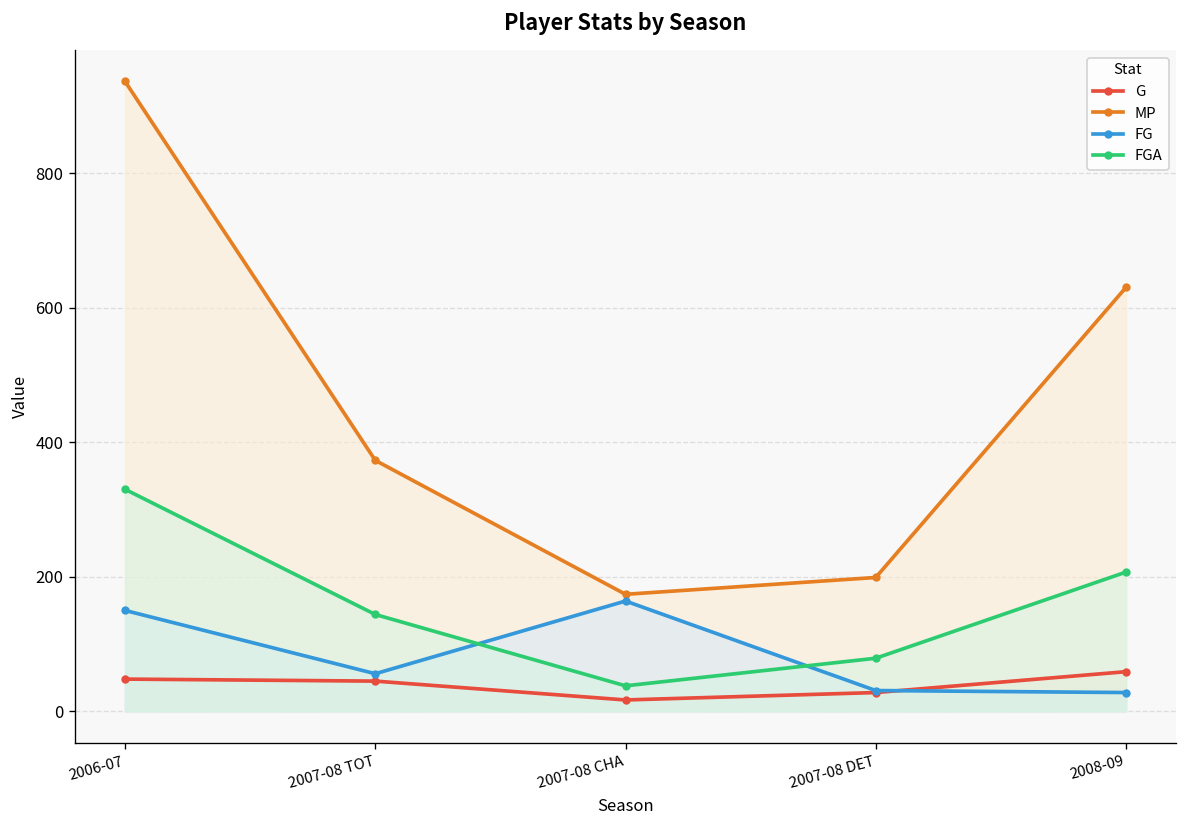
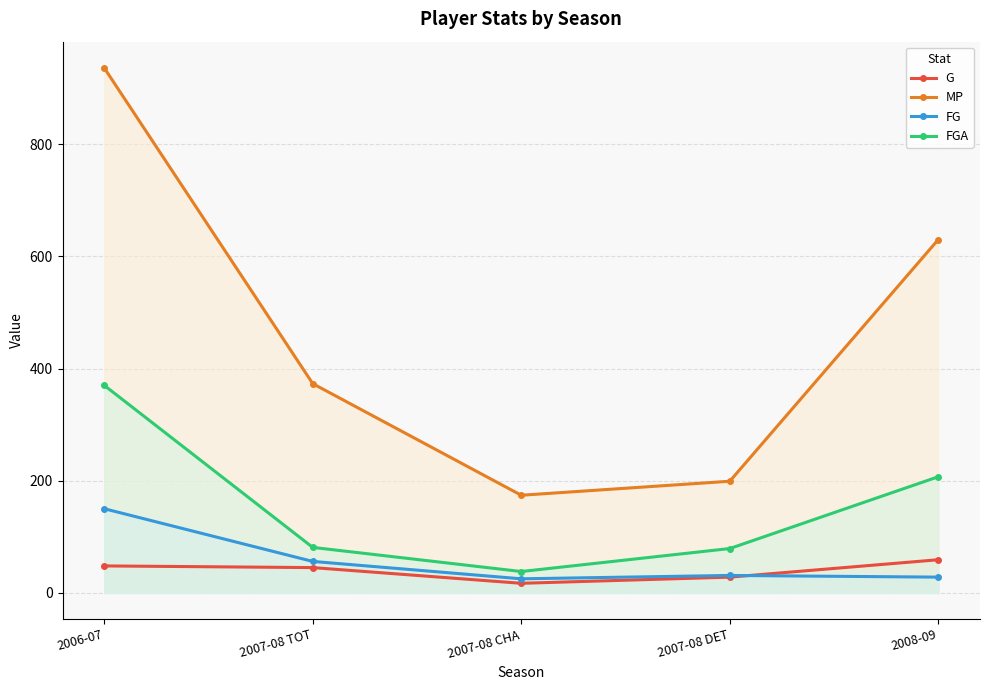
  {
    "FG": {
      "2006-07": 150,
      "2007-08 TOT": 60,
-     "2007-08 CHA": 160,
+     "2007-08 CHA": 30,
      "2008-09": 30
    },
    "FGA": {
-     "2006-07": 330,
-     "2007-08 TOT": 140,
+     "2006-07": 370,
+     "2007-08 TOT": 80,
      "2007-08 CHA": 40,
      "2007-08 DET": 80,
      "2008-09": 210
    }
  }
